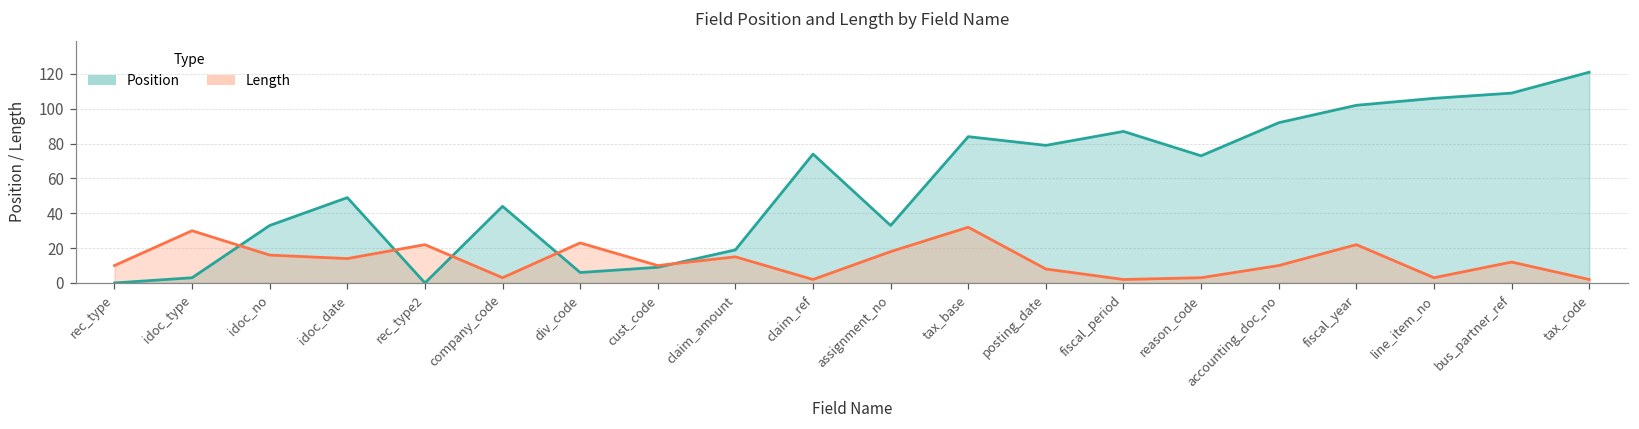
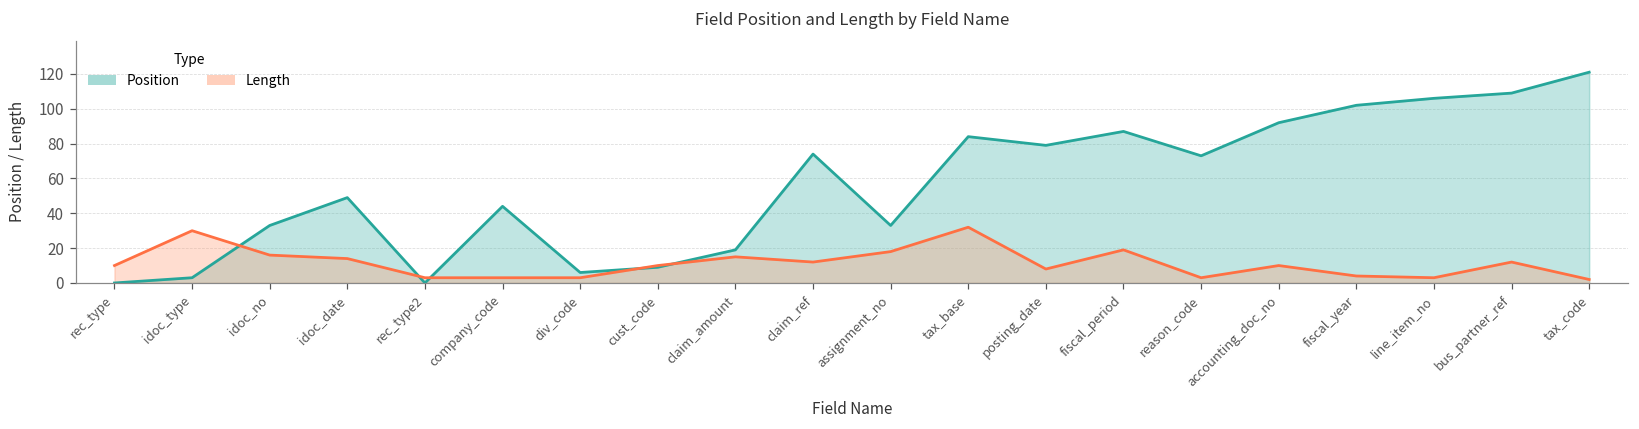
  {
    "Position": {
      "rec_type": 0,
      "idoc_type": 3,
      "idoc_no": 33,
      "idoc_date": 49,
      "rec_type2": 0,
      "company_code": 44,
      "div_code": 6,
      "claim_amount": 19,
      "claim_ref": 74,
      "assignment_no": 33,
      "tax_base": 84,
      "posting_date": 79,
      "fiscal_period": 87,
      "reason_code": 73,
      "accounting_doc_no": 92,
      "fiscal_year": 102,
      "line_item_no": 106,
      "bus_partner_ref": 109,
      "tax_code": 121
    },
    "Length": {
      "rec_type": 10,
      "idoc_type": 30,
      "idoc_no": 16,
      "idoc_date": 14,
-     "rec_type2": 22,
+     "rec_type2": 3,
      "company_code": 3,
-     "div_code": 23,
+     "div_code": 3,
      "claim_amount": 15,
-     "claim_ref": 2,
+     "claim_ref": 12,
      "assignment_no": 18,
      "tax_base": 32,
      "posting_date": 8,
-     "fiscal_period": 2,
+     "fiscal_period": 19,
      "reason_code": 3,
      "accounting_doc_no": 10,
-     "fiscal_year": 22,
+     "fiscal_year": 4,
      "line_item_no": 3,
      "bus_partner_ref": 12,
      "tax_code": 2
    }
  }
